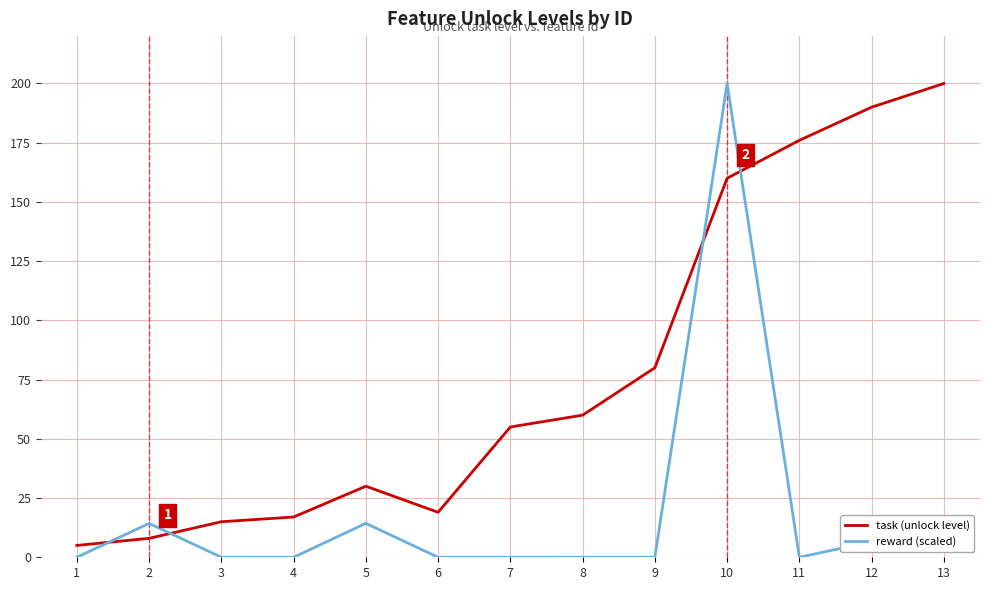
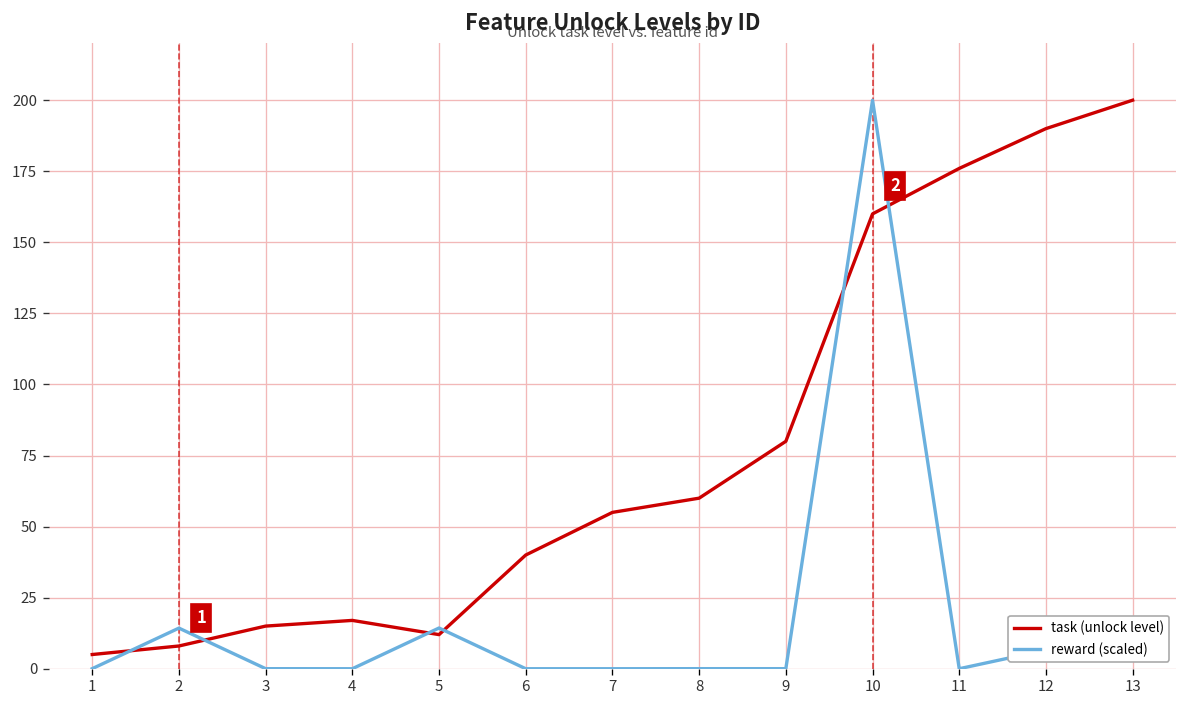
  {
    "task (unlock level)": {
      "1": 5,
      "2": 8,
      "3": 15,
      "4": 17,
-     "5": 30,
-     "6": 19,
+     "5": 12,
+     "6": 40,
      "7": 55,
      "8": 60,
      "9": 80,
      "11": 176,
      "12": 190,
      "13": 200
    },
    "reward (scaled)": {
      "1": 0,
      "3": 0,
      "4": 0,
      "5": 14,
      "6": 0,
      "7": 0,
      "8": 0,
      "9": 0,
      "10": 200,
      "11": 0
    }
  }
